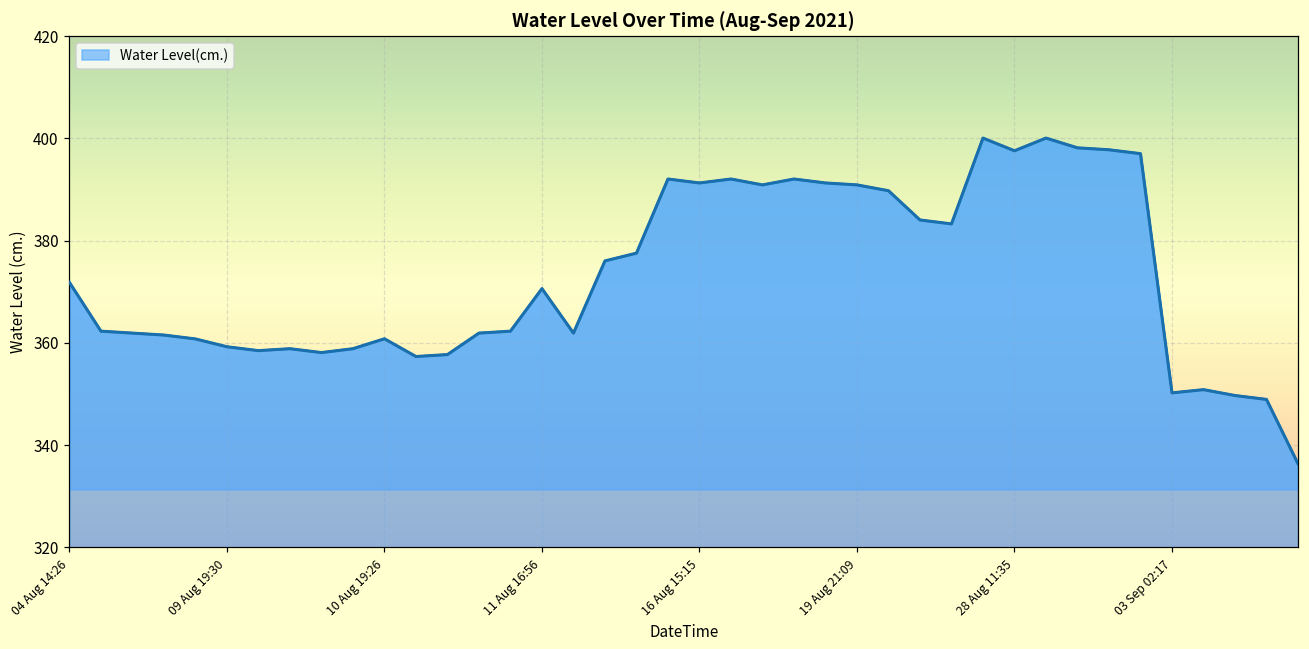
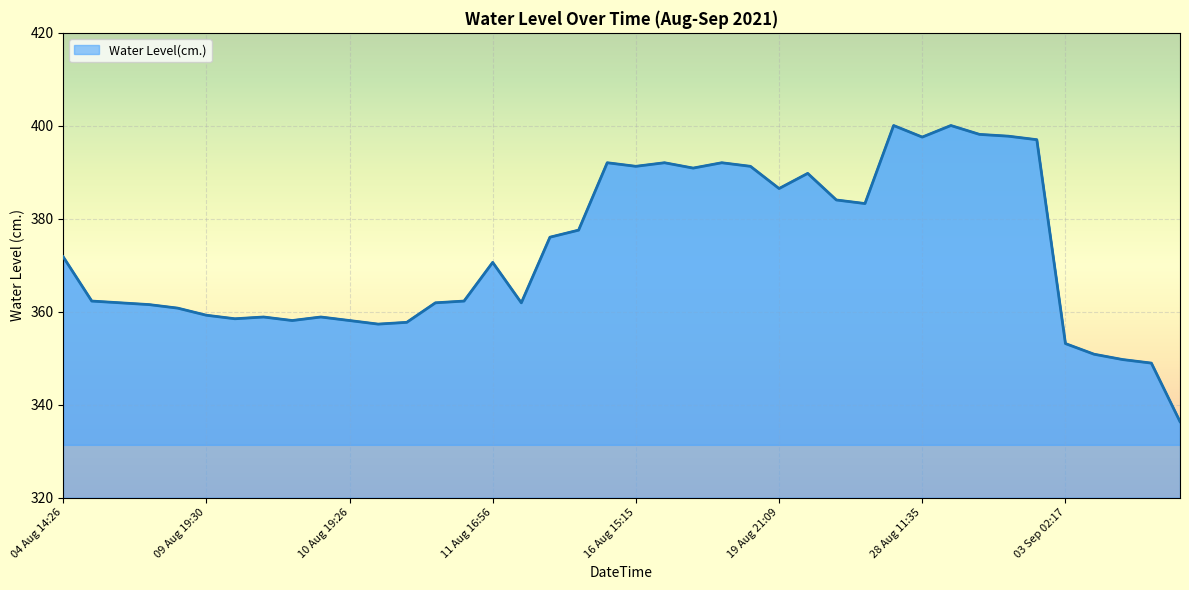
  {
    "04 Aug 14:26": 372,
    "09 Aug 19:30": 359,
-   "10 Aug 19:26": 361,
+   "10 Aug 19:26": 358,
    "11 Aug 16:56": 371,
    "16 Aug 15:15": 391,
-   "19 Aug 21:09": 391,
+   "19 Aug 21:09": 387,
    "28 Aug 11:35": 398,
-   "03 Sep 02:17": 350
+   "03 Sep 02:17": 353
  }
